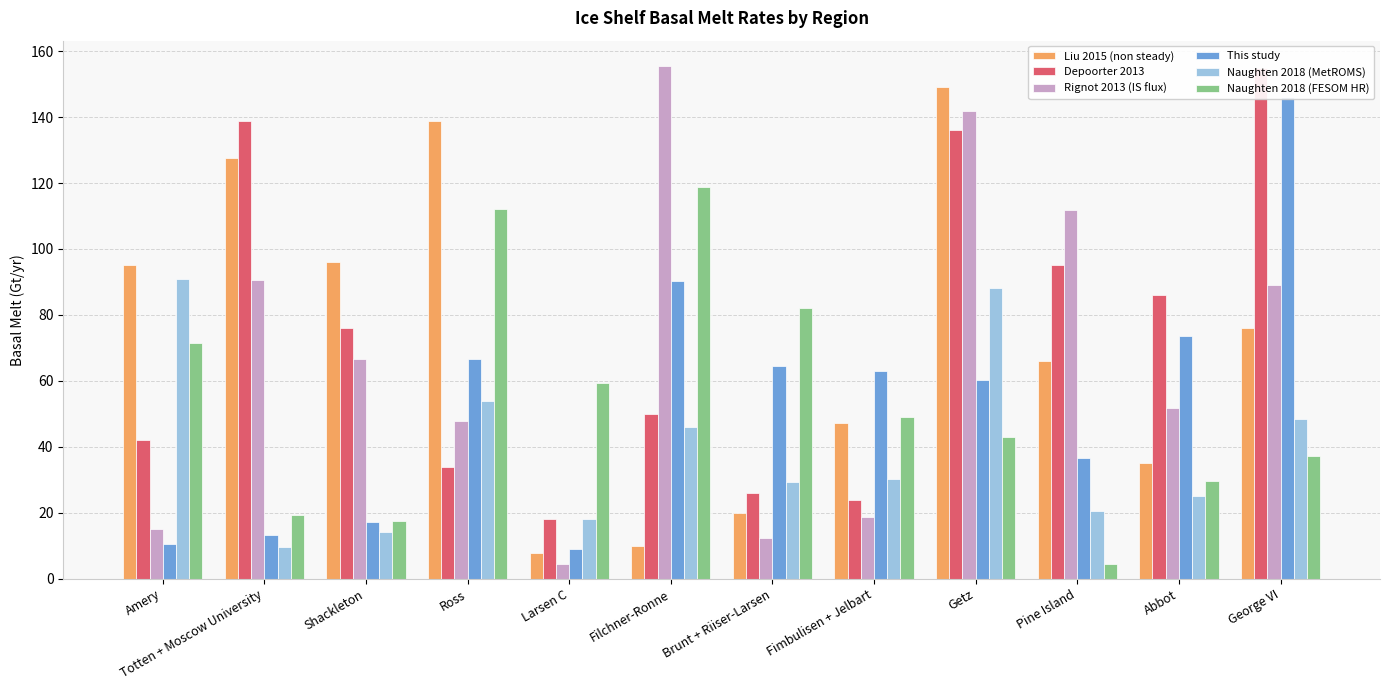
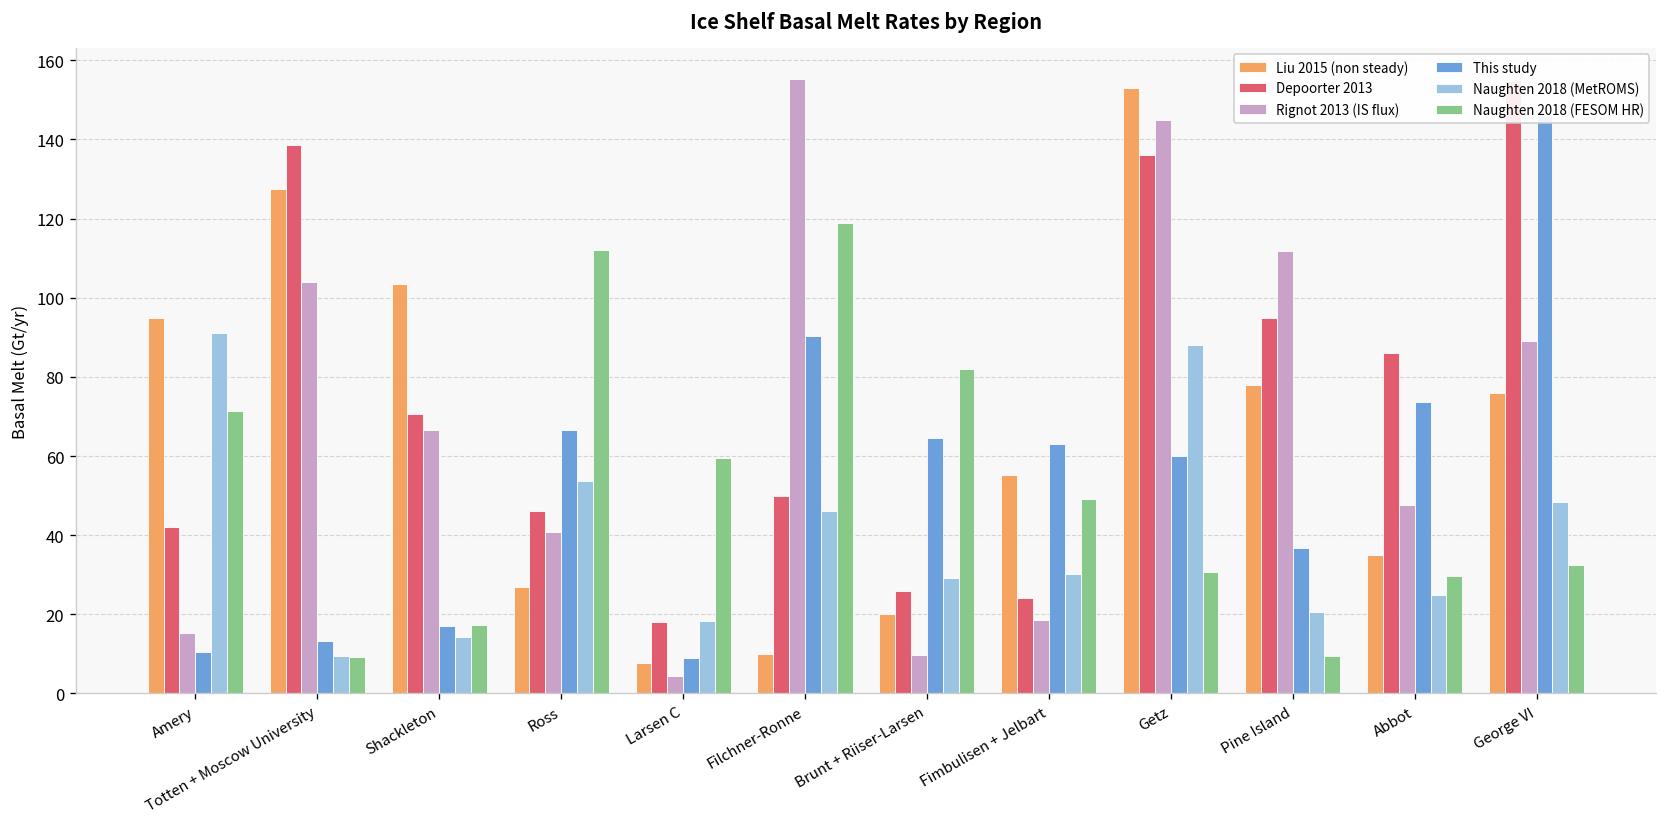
  {
    "Liu 2015 (non steady)": {
      "Amery": 95,
      "Totten + Moscow University": 128,
-     "Shackleton": 96,
-     "Ross": 139,
+     "Shackleton": 104,
+     "Ross": 27,
      "Larsen C": 8,
      "Filchner-Ronne": 10,
      "Brunt + Riiser-Larsen": 20,
-     "Fimbulisen + Jelbart": 47,
-     "Getz": 149,
-     "Pine Island": 66,
+     "Fimbulisen + Jelbart": 55,
+     "Getz": 153,
+     "Pine Island": 78,
      "Abbot": 35,
      "George VI": 76
    },
    "Depoorter 2013": {
      "Amery": 42,
      "Totten + Moscow University": 139,
-     "Shackleton": 76,
-     "Ross": 34,
+     "Shackleton": 71,
+     "Ross": 46,
      "Larsen C": 18,
      "Filchner-Ronne": 50,
      "Brunt + Riiser-Larsen": 26,
      "Fimbulisen + Jelbart": 24,
      "Getz": 136,
      "Pine Island": 95,
      "Abbot": 86
    },
    "Rignot 2013 (IS flux)": {
      "Amery": 15,
-     "Totten + Moscow University": 91,
+     "Totten + Moscow University": 104,
      "Shackleton": 67,
-     "Ross": 48,
+     "Ross": 41,
      "Larsen C": 4,
      "Filchner-Ronne": 155,
-     "Brunt + Riiser-Larsen": 12,
+     "Brunt + Riiser-Larsen": 10,
      "Fimbulisen + Jelbart": 19,
-     "Getz": 142,
+     "Getz": 145,
      "Pine Island": 112,
-     "Abbot": 52,
+     "Abbot": 48,
      "George VI": 89
    },
    "Naughten 2018 (FESOM HR)": {
      "Amery": 71,
-     "Totten + Moscow University": 19,
+     "Totten + Moscow University": 9,
      "Shackleton": 17,
      "Ross": 112,
      "Larsen C": 60,
      "Filchner-Ronne": 119,
      "Brunt + Riiser-Larsen": 82,
      "Fimbulisen + Jelbart": 49,
-     "Getz": 43,
-     "Pine Island": 4,
+     "Getz": 31,
+     "Pine Island": 10,
      "Abbot": 30,
-     "George VI": 37
+     "George VI": 33
    }
  }
